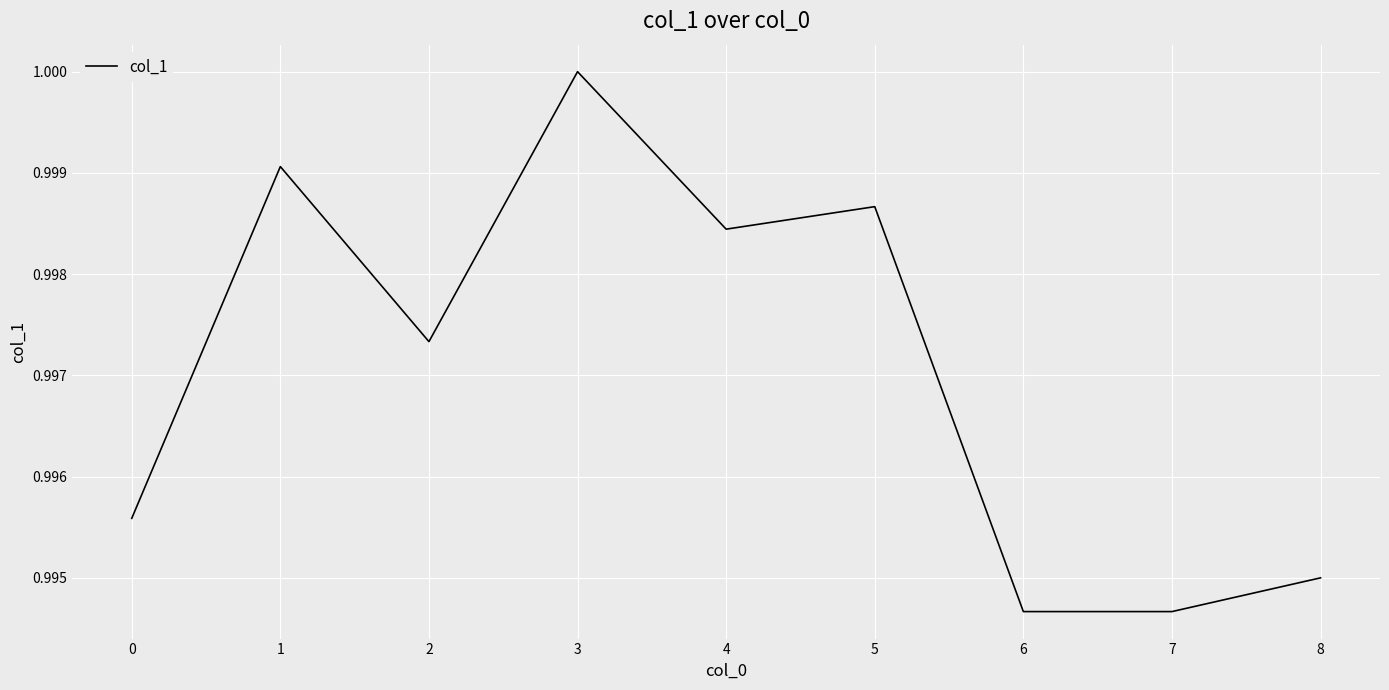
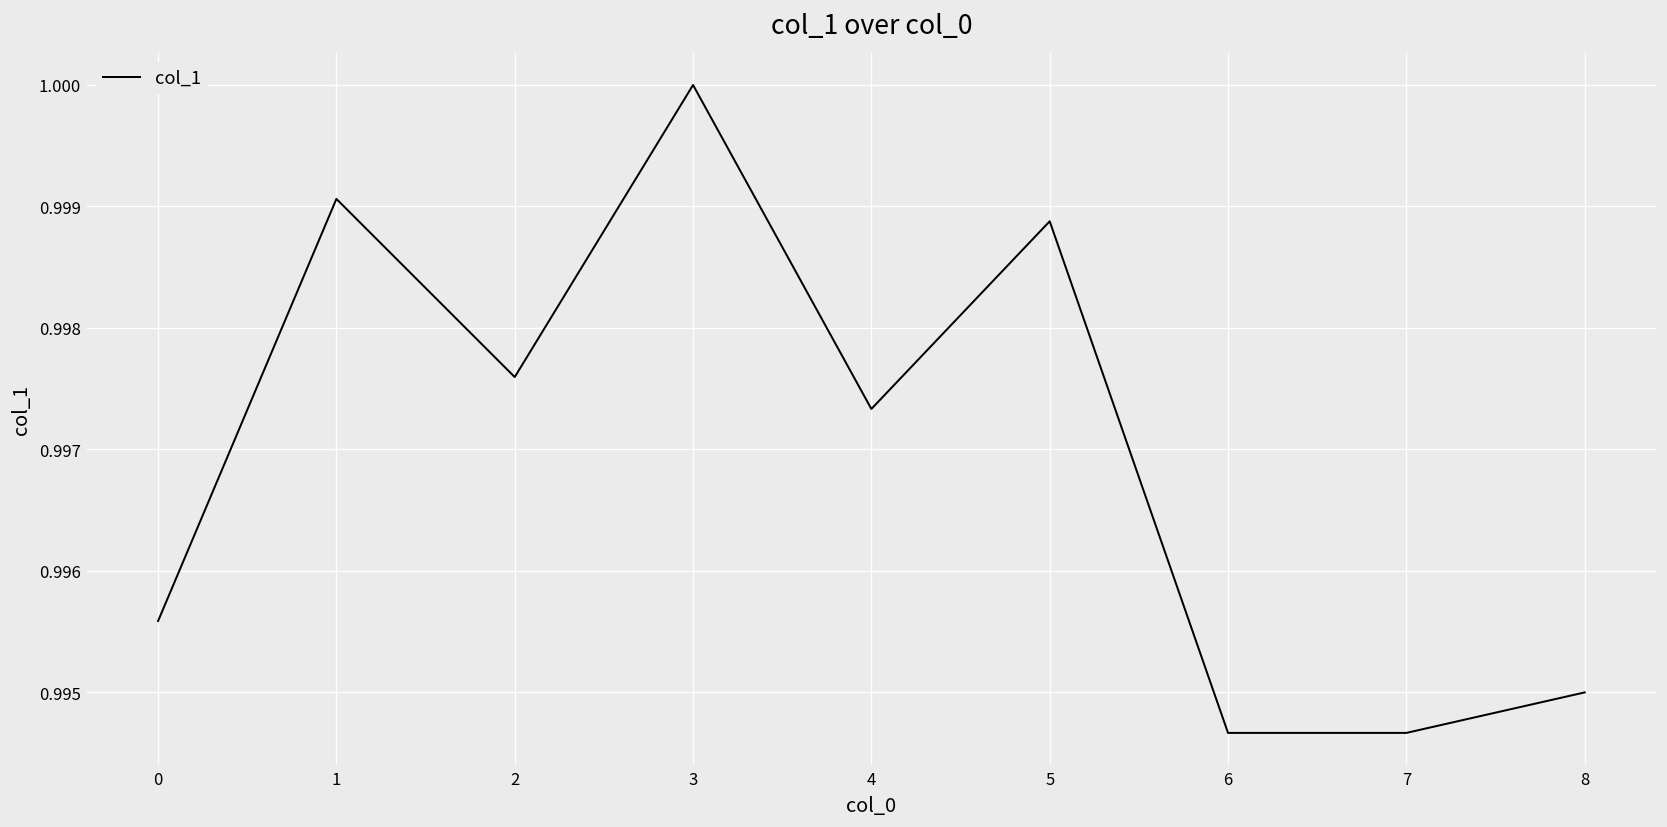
  {
    "0": 0.99559,
    "1": 0.99906,
-   "2": 0.99733,
+   "2": 0.99760,
    "3": 1.00000,
-   "4": 0.99844,
-   "5": 0.99867,
+   "4": 0.99733,
+   "5": 0.99888,
    "6": 0.99467,
    "7": 0.99467,
    "8": 0.99500
  }
